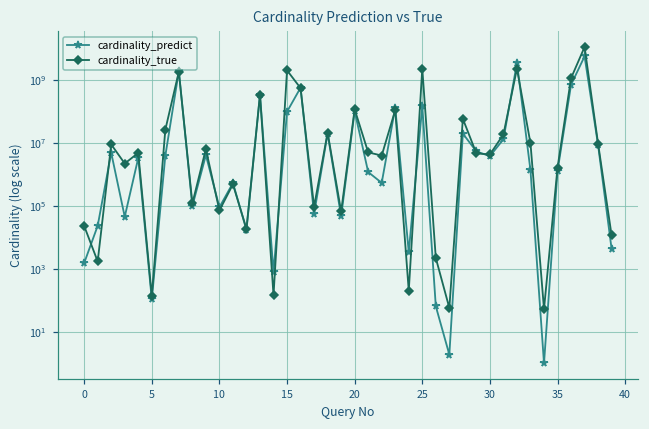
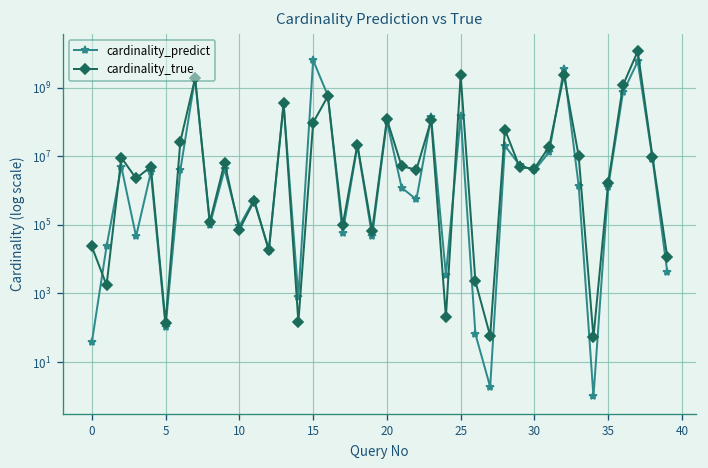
  {
    "cardinality_predict": {
-     "0": 2000,
+     "0": 40,
      "5": 110,
      "10": 90000,
-     "15": 100000000,
+     "15": 6000000000,
      "25": 200000000,
      "35": 1000000
    },
    "cardinality_true": {
      "0": 20000,
      "5": 100,
      "10": 70000,
-     "15": 2000000000,
+     "15": 100000000,
      "25": 2000000000,
      "35": 2000000
    }
  }
